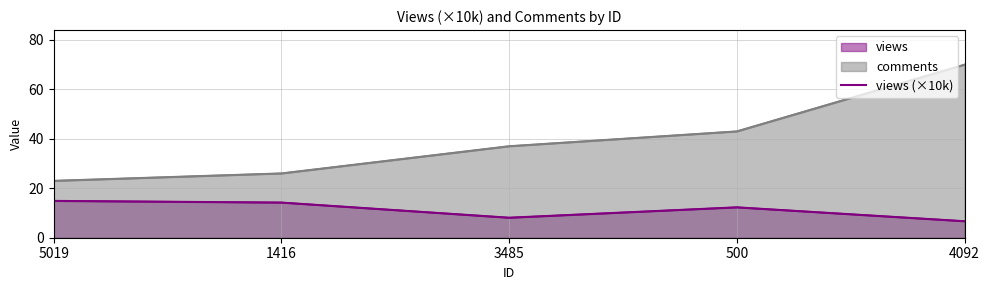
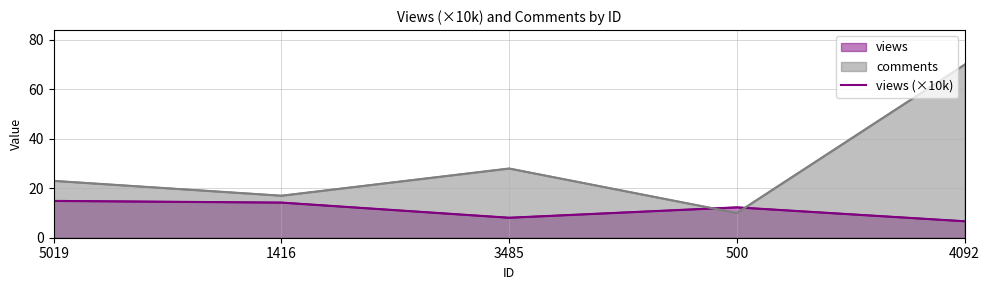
  {
    "views": {
      "5019": 15,
      "1416": 14,
      "3485": 8,
      "500": 12,
      "4092": 7
    },
    "comments": {
      "5019": 23,
-     "1416": 26,
-     "3485": 37,
-     "500": 43,
+     "1416": 17,
+     "3485": 28,
+     "500": 10,
      "4092": 70
    }
  }
